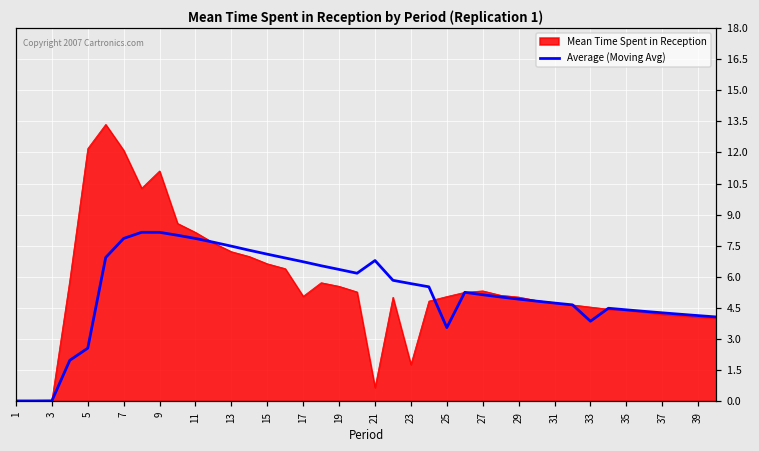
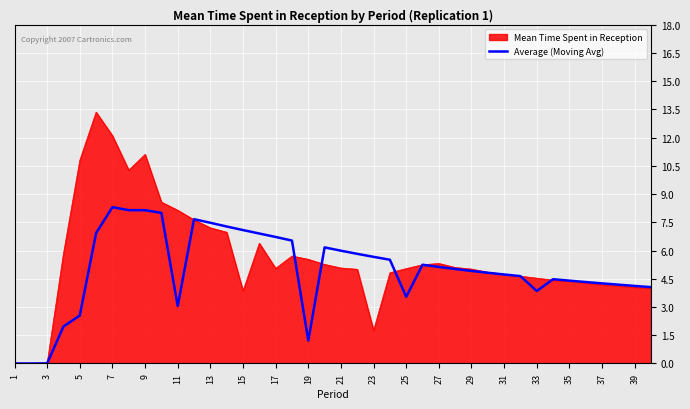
  {
    "Mean Time Spent in Reception": {
-     "5": 12.2,
+     "5": 10.8,
      "7": 12.1,
      "9": 11.1,
      "11": 8.1,
      "13": 7.2,
-     "15": 6.6,
+     "15": 3.9,
      "17": 5.1,
      "19": 5.5,
-     "21": 0.6,
+     "21": 5.1,
      "23": 1.8,
      "25": 5.0,
      "27": 5.3,
      "33": 4.5
    },
    "Average (Moving Avg)": {
      "5": 2.5,
-     "7": 7.8,
+     "7": 8.3,
      "9": 8.1,
-     "11": 7.8,
+     "11": 3.1,
      "13": 7.5,
      "15": 7.1,
      "17": 6.7,
-     "19": 6.4,
-     "21": 6.8,
+     "19": 1.2,
+     "21": 6.0,
      "23": 5.7,
      "25": 3.5,
      "27": 5.1,
      "33": 3.9
    }
  }
